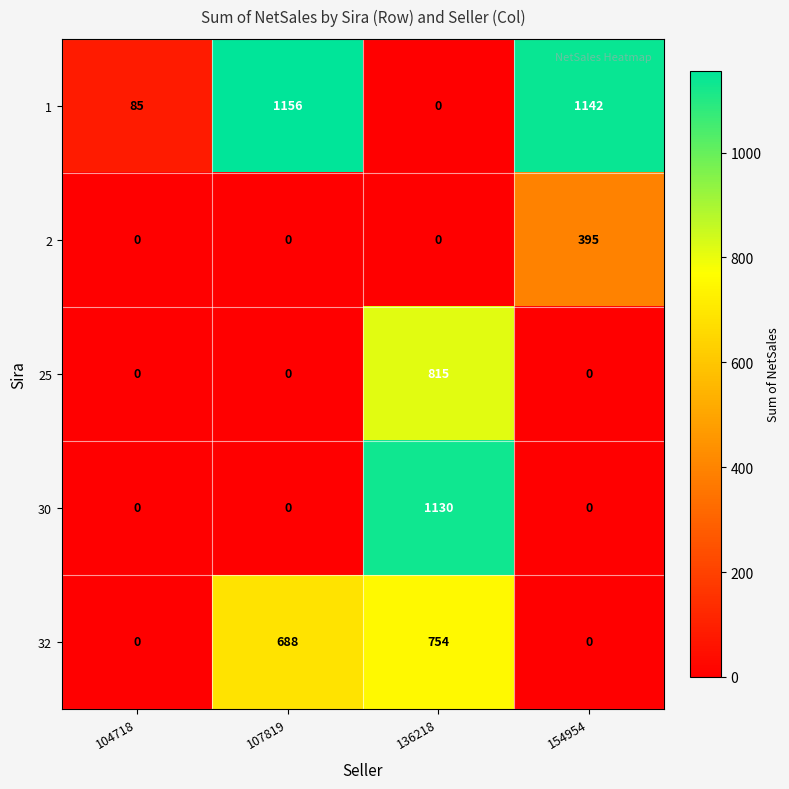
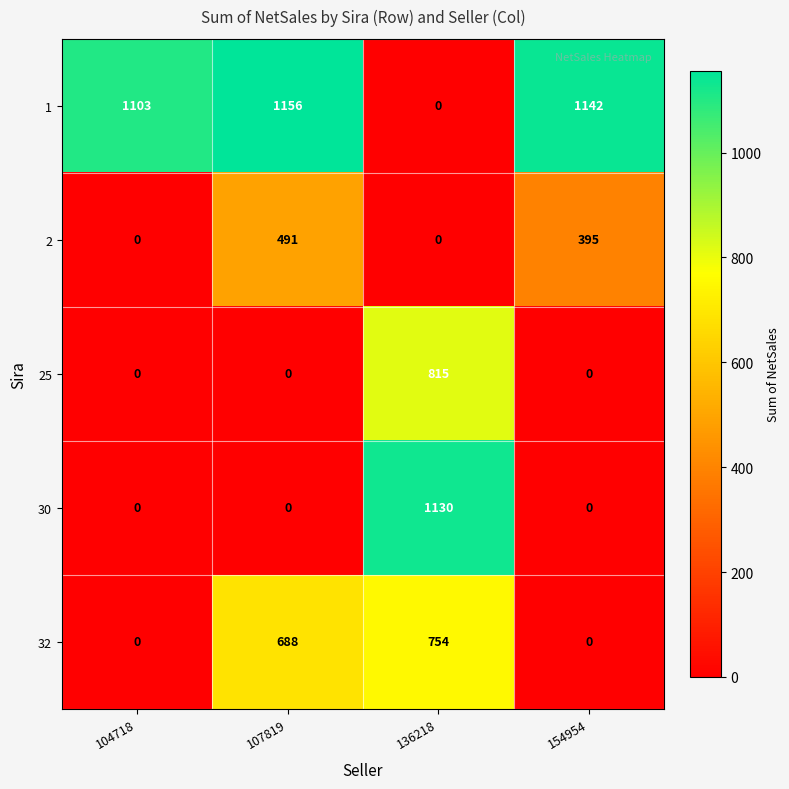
  {
    "1": {
-     "104718": 85,
+     "104718": 1103,
      "107819": 1156,
      "136218": 0
    },
    "2": {
      "104718": 0,
-     "107819": 0,
+     "107819": 491,
      "136218": 0,
      "154954": 395
    },
    "25": {
      "104718": 0,
      "107819": 0,
      "136218": 815,
      "154954": 0
    },
    "30": {
      "104718": 0,
      "107819": 0,
      "136218": 1130,
      "154954": 0
    },
    "32": {
      "104718": 0,
      "107819": 688,
      "136218": 754,
      "154954": 0
    }
  }
